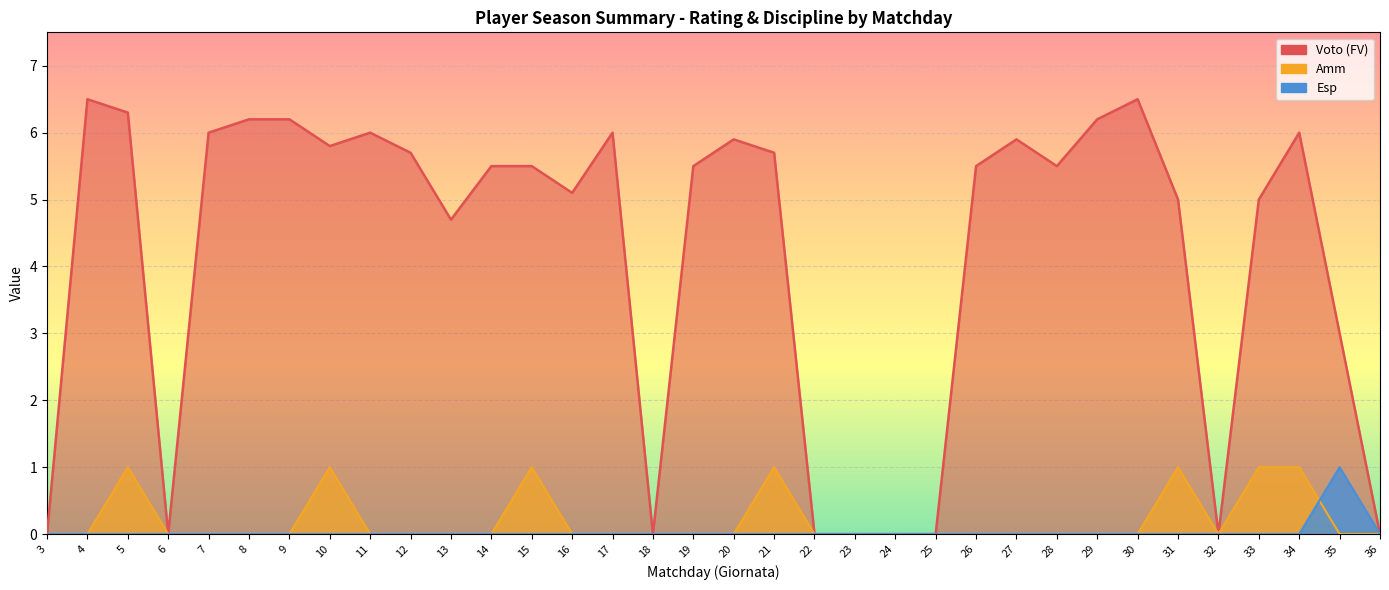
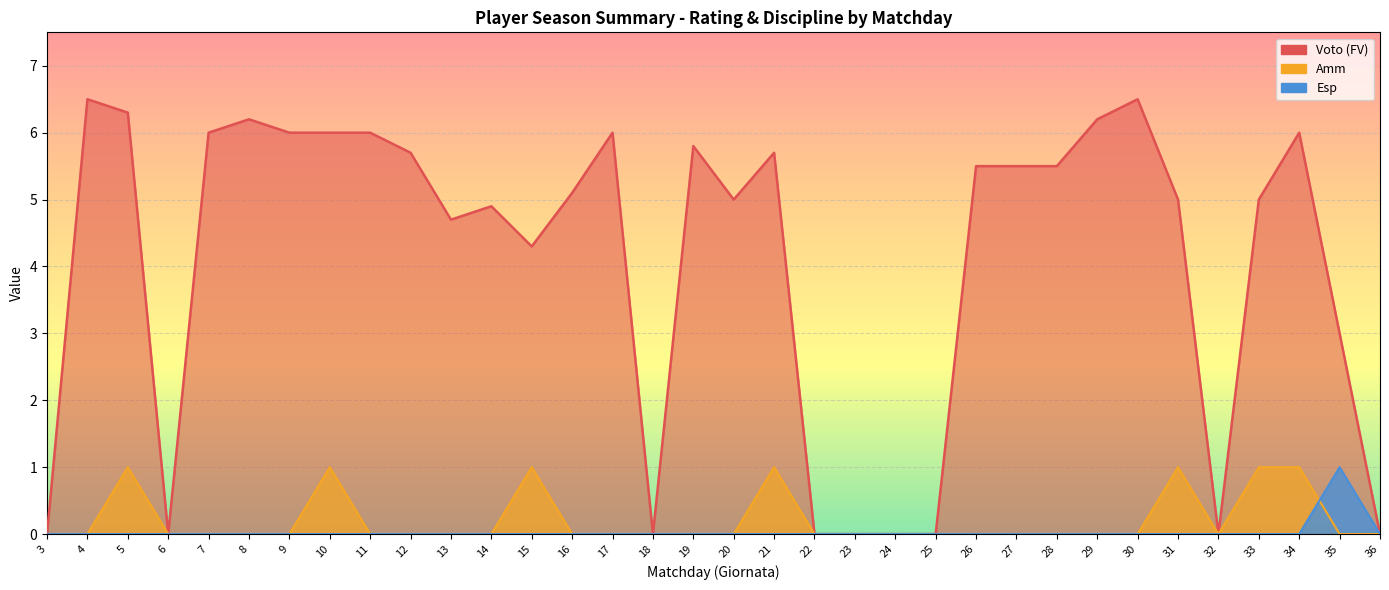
  {
    "Voto (FV)": {
      "4": 6.5,
      "5": 6.3,
      "7": 6.0,
      "8": 6.2,
-     "9": 6.2,
-     "10": 5.8,
+     "9": 6.0,
+     "10": 6.0,
      "11": 6.0,
      "12": 5.7,
      "13": 4.7,
-     "14": 5.5,
-     "15": 5.5,
+     "14": 4.9,
+     "15": 4.3,
      "16": 5.1,
      "17": 6.0,
-     "19": 5.5,
-     "20": 5.9,
+     "19": 5.8,
+     "20": 5.0,
      "21": 5.7,
      "26": 5.5,
-     "27": 5.9,
+     "27": 5.5,
      "28": 5.5,
      "29": 6.2,
      "30": 6.5,
      "31": 5.0,
      "33": 5.0,
      "34": 6.0,
      "35": 3.0
    },
    "Amm": {
      "5": 1.0,
      "10": 1.0,
      "15": 1.0,
      "21": 1.0,
      "31": 1.0,
      "33": 1.0,
      "34": 1.0,
      "35": 0.0
    },
    "Esp": {
      "5": 0.0,
      "10": 0.0,
      "15": 0.0,
      "21": 0.0,
      "31": 0.0,
      "33": 0.0,
      "34": 0.0,
      "35": 1.0
    }
  }
